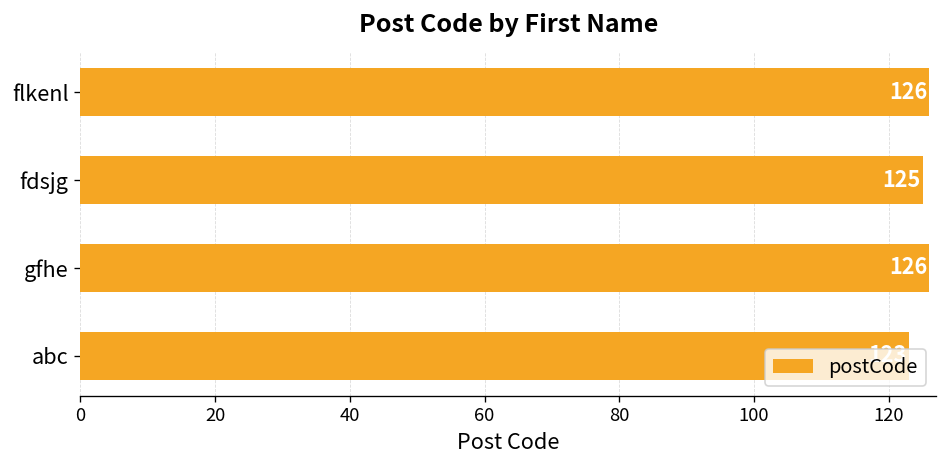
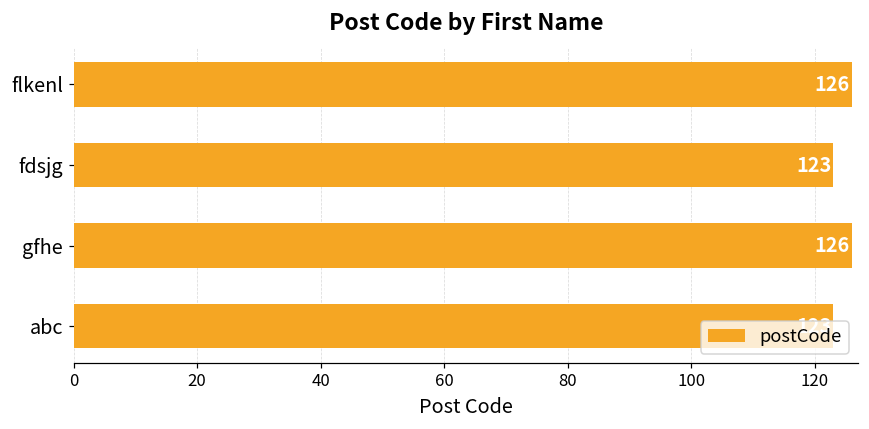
  {
    "flkenl": 126,
-   "fdsjg": 125,
+   "fdsjg": 123,
    "gfhe": 126
  }
